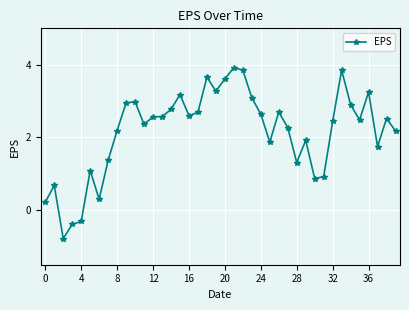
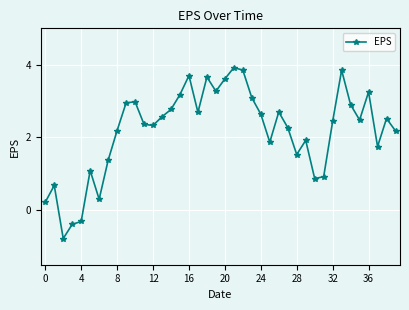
  {
    "0": 0.2,
    "4": -0.3,
    "8": 2.2,
-   "12": 2.6,
-   "16": 2.6,
+   "12": 2.3,
+   "16": 3.7,
    "20": 3.6,
    "24": 2.6,
-   "28": 1.3,
+   "28": 1.5,
    "32": 2.4,
    "36": 3.3
  }
